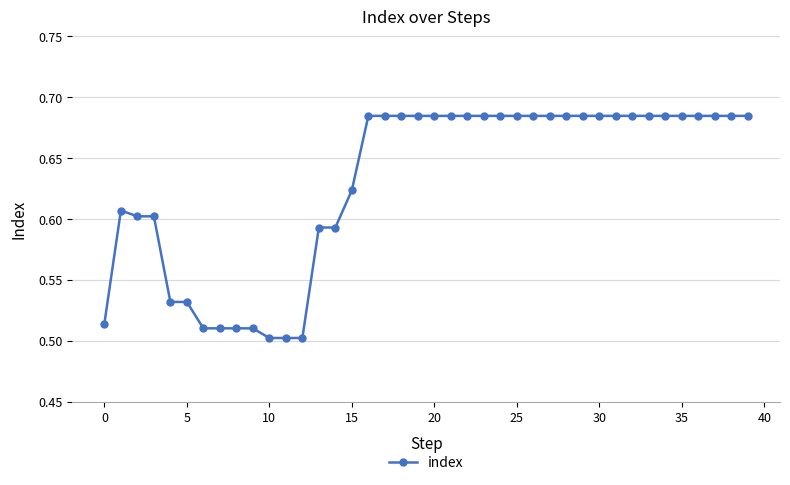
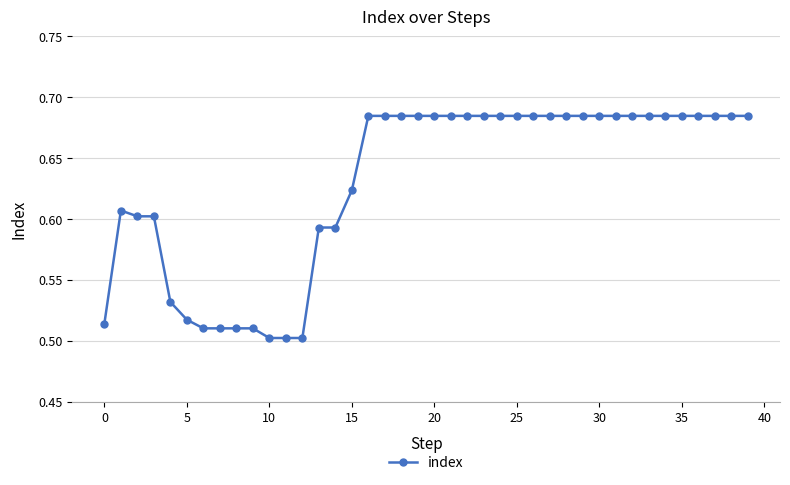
  {
    "0": 0.514,
-   "5": 0.532,
+   "5": 0.517,
    "10": 0.502,
    "15": 0.624,
    "20": 0.685,
    "25": 0.685,
    "30": 0.685,
    "35": 0.685
  }
